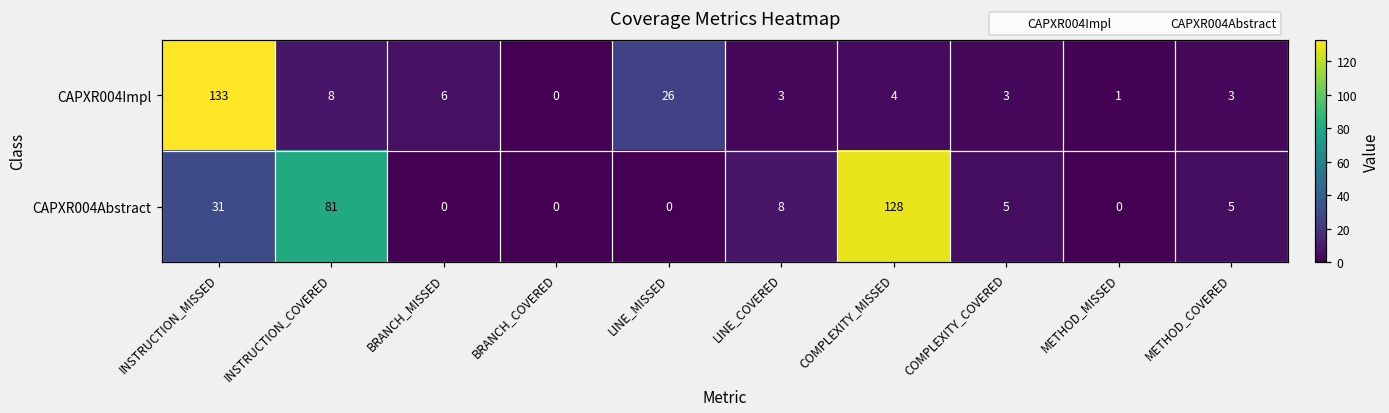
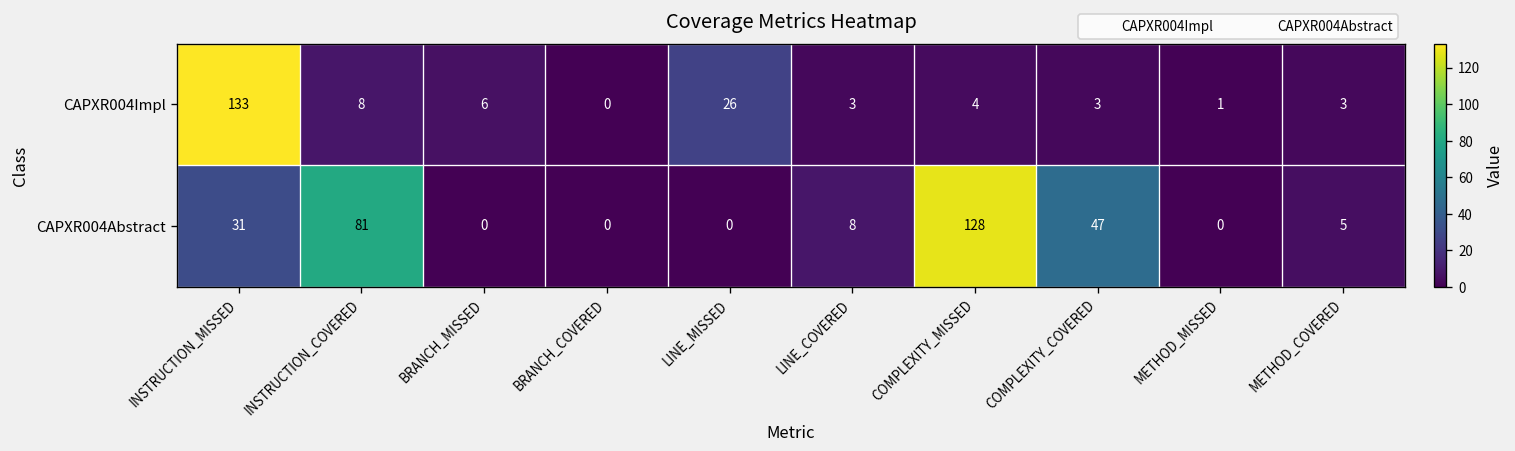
  {
    "CAPXR004Impl": {
      "INSTRUCTION_MISSED": 133,
      "INSTRUCTION_COVERED": 8,
      "BRANCH_MISSED": 6,
      "BRANCH_COVERED": 0,
      "LINE_MISSED": 26,
      "LINE_COVERED": 3,
      "COMPLEXITY_MISSED": 4,
      "COMPLEXITY_COVERED": 3,
      "METHOD_MISSED": 1,
      "METHOD_COVERED": 3
    },
    "CAPXR004Abstract": {
      "INSTRUCTION_MISSED": 31,
      "INSTRUCTION_COVERED": 81,
      "BRANCH_MISSED": 0,
      "BRANCH_COVERED": 0,
      "LINE_MISSED": 0,
      "LINE_COVERED": 8,
      "COMPLEXITY_MISSED": 128,
-     "COMPLEXITY_COVERED": 5,
+     "COMPLEXITY_COVERED": 47,
      "METHOD_MISSED": 0,
      "METHOD_COVERED": 5
    }
  }
